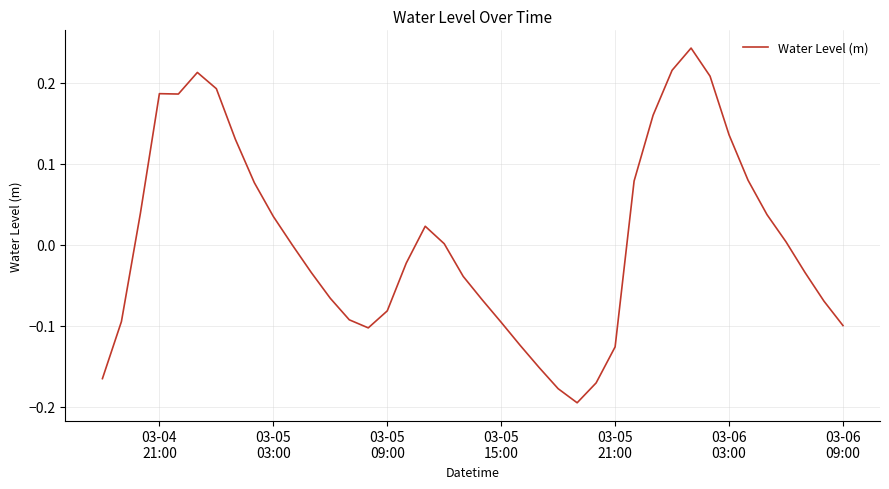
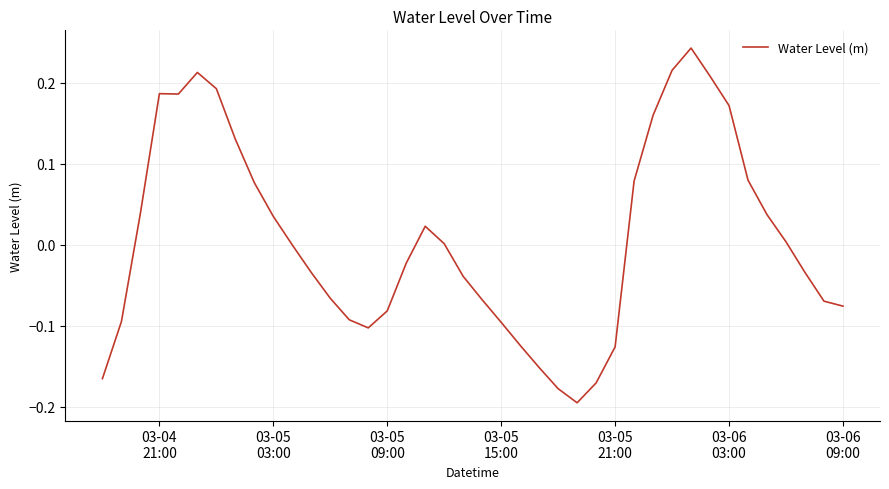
  {
    "03-04 21:00": 0.19,
    "03-05 03:00": 0.04,
    "03-05 09:00": -0.08,
    "03-05 15:00": -0.10,
    "03-05 21:00": -0.13,
-   "03-06 03:00": 0.14,
-   "03-06 09:00": -0.10
+   "03-06 03:00": 0.17,
+   "03-06 09:00": -0.08
  }
